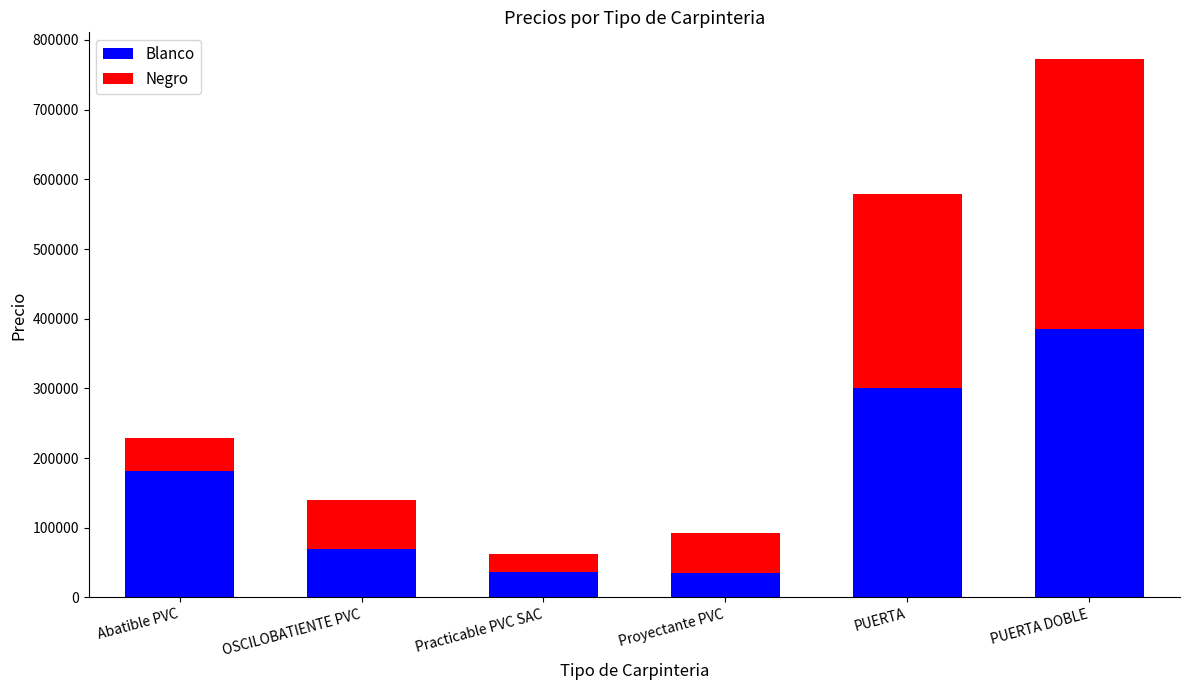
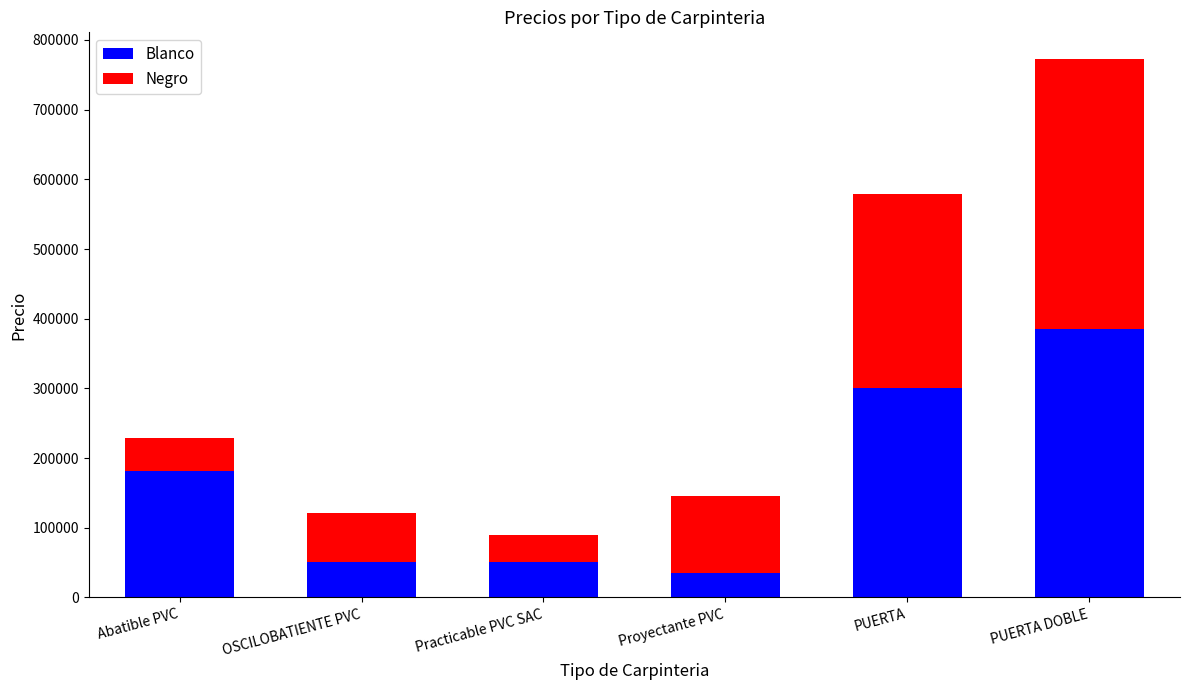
  {
    "Blanco": {
      "Abatible PVC": 180000,
-     "OSCILOBATIENTE PVC": 70000,
-     "Practicable PVC SAC": 40000,
+     "OSCILOBATIENTE PVC": 50000,
+     "Practicable PVC SAC": 50000,
      "Proyectante PVC": 40000,
      "PUERTA": 300000,
      "PUERTA DOBLE": 390000
    },
    "Negro": {
      "Abatible PVC": 50000,
      "OSCILOBATIENTE PVC": 70000,
-     "Practicable PVC SAC": 30000,
-     "Proyectante PVC": 60000,
+     "Practicable PVC SAC": 40000,
+     "Proyectante PVC": 110000,
      "PUERTA": 280000,
      "PUERTA DOBLE": 390000
    }
  }
